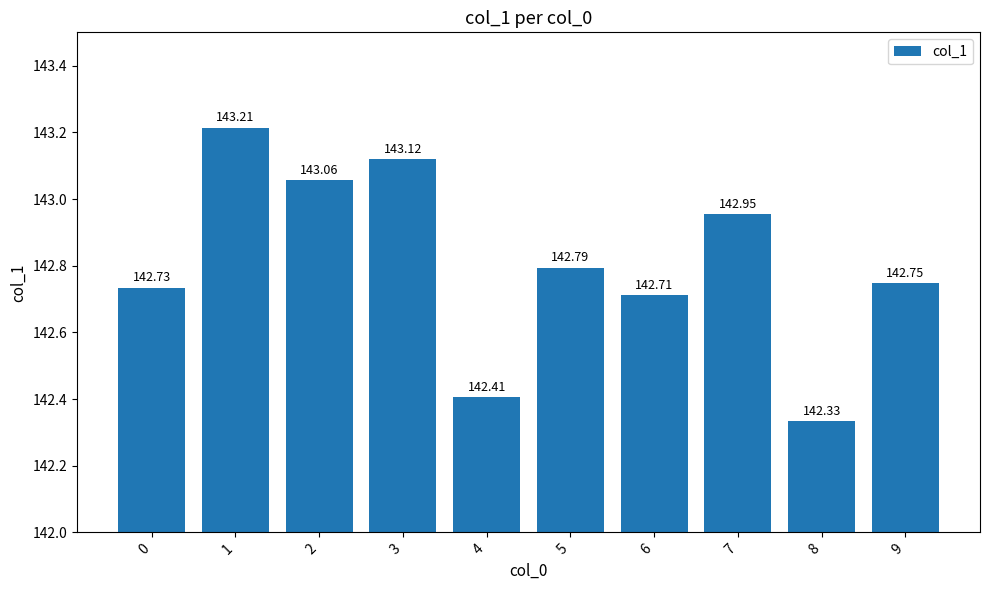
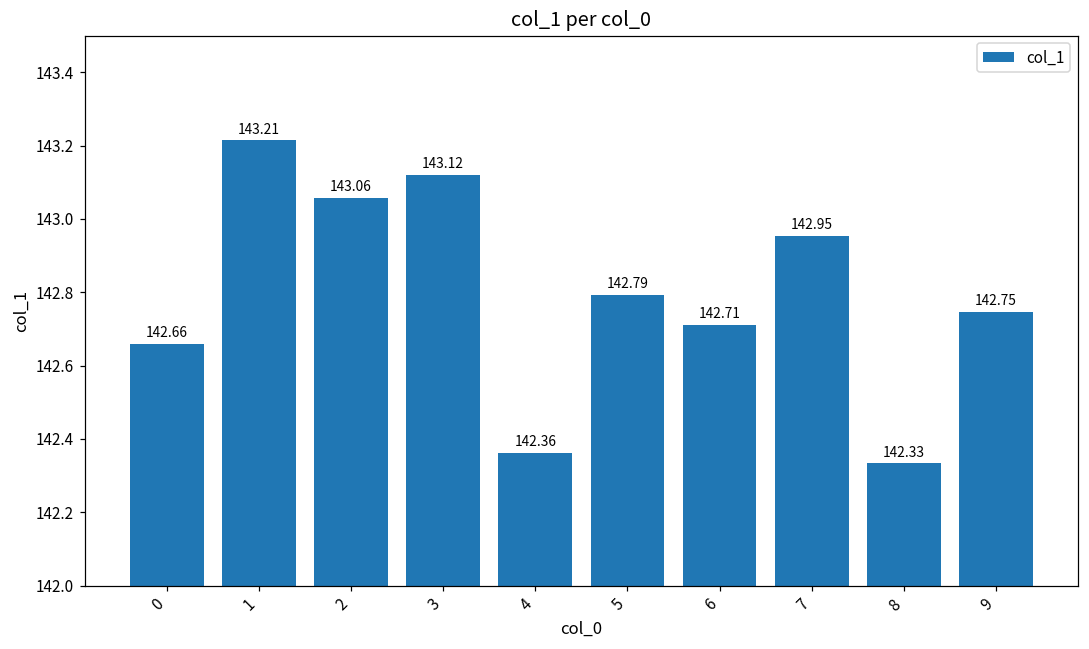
  {
-   "0": 142.73,
+   "0": 142.66,
    "1": 143.21,
    "2": 143.06,
    "3": 143.12,
-   "4": 142.41,
+   "4": 142.36,
    "5": 142.79,
    "6": 142.71,
    "7": 142.95,
    "8": 142.33,
    "9": 142.75
  }
